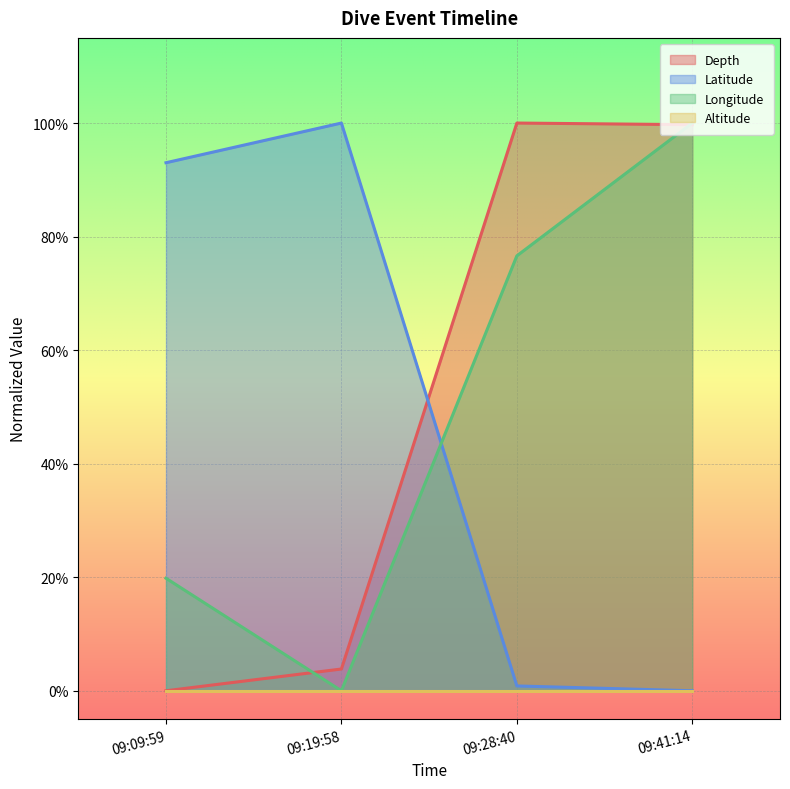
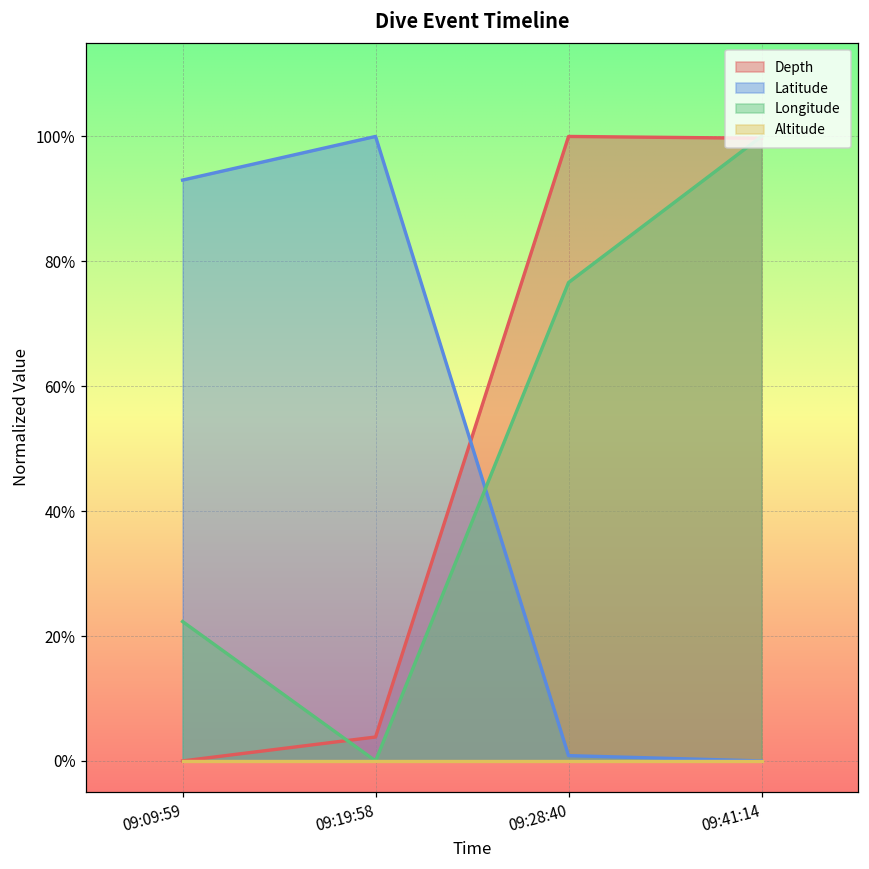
  {
    "Depth": {
      "09:19:58": "4%",
      "09:28:40": "100%"
    },
    "Latitude": {
      "09:09:59": "93%",
      "09:19:58": "100%",
      "09:28:40": "1%"
    },
    "Longitude": {
-     "09:09:59": "20%",
+     "09:09:59": "22%",
      "09:28:40": "77%"
    },
    "Altitude": {
      "09:28:40": "0%"
    }
  }
